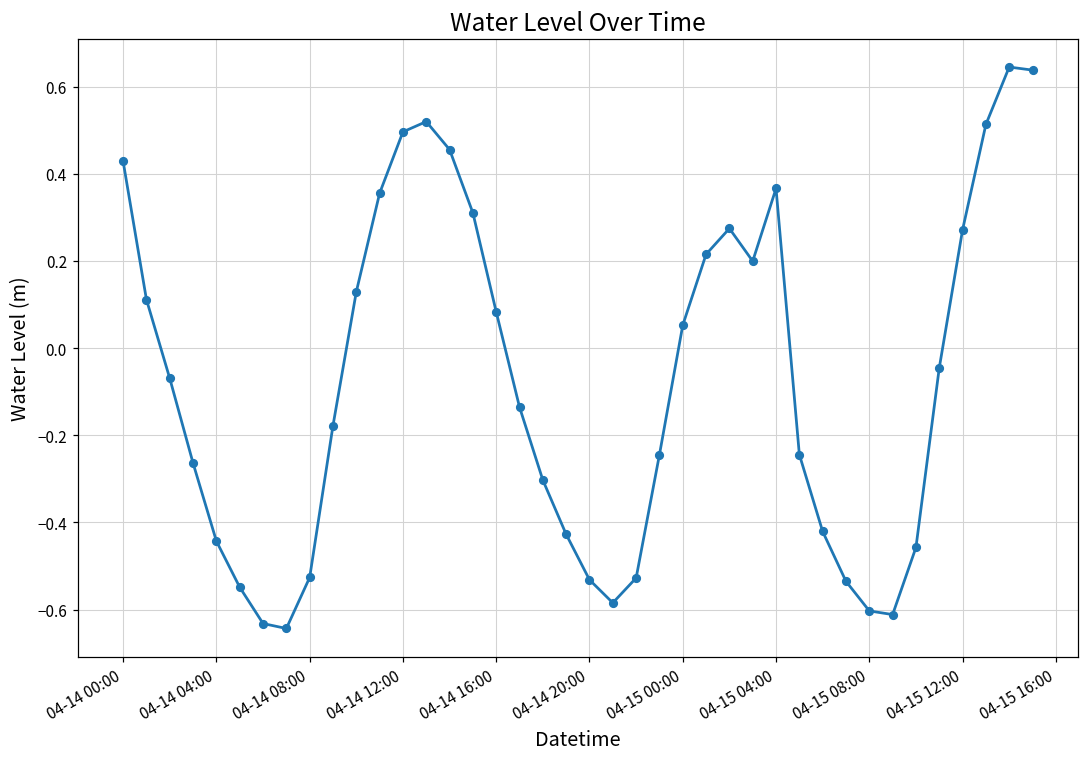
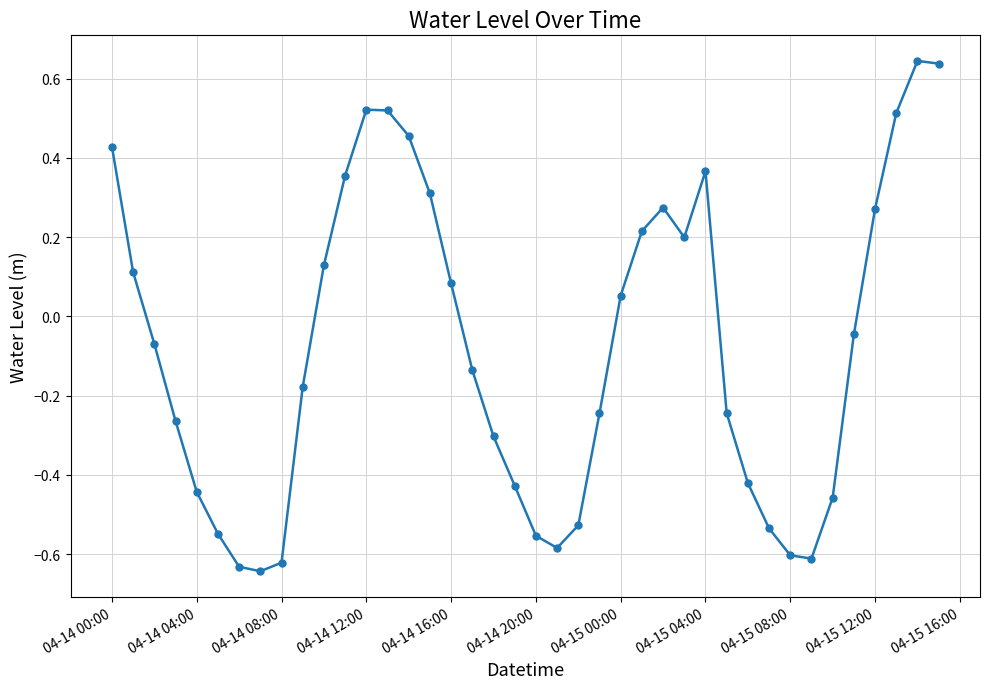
  {
    "04-14 00:00": 0.43,
    "04-14 04:00": -0.44,
-   "04-14 08:00": -0.53,
-   "04-14 12:00": 0.50,
+   "04-14 08:00": -0.62,
+   "04-14 12:00": 0.52,
    "04-14 16:00": 0.08,
-   "04-14 20:00": -0.53,
+   "04-14 20:00": -0.55,
    "04-15 00:00": 0.05,
    "04-15 04:00": 0.37,
    "04-15 08:00": -0.60,
    "04-15 12:00": 0.27
  }
